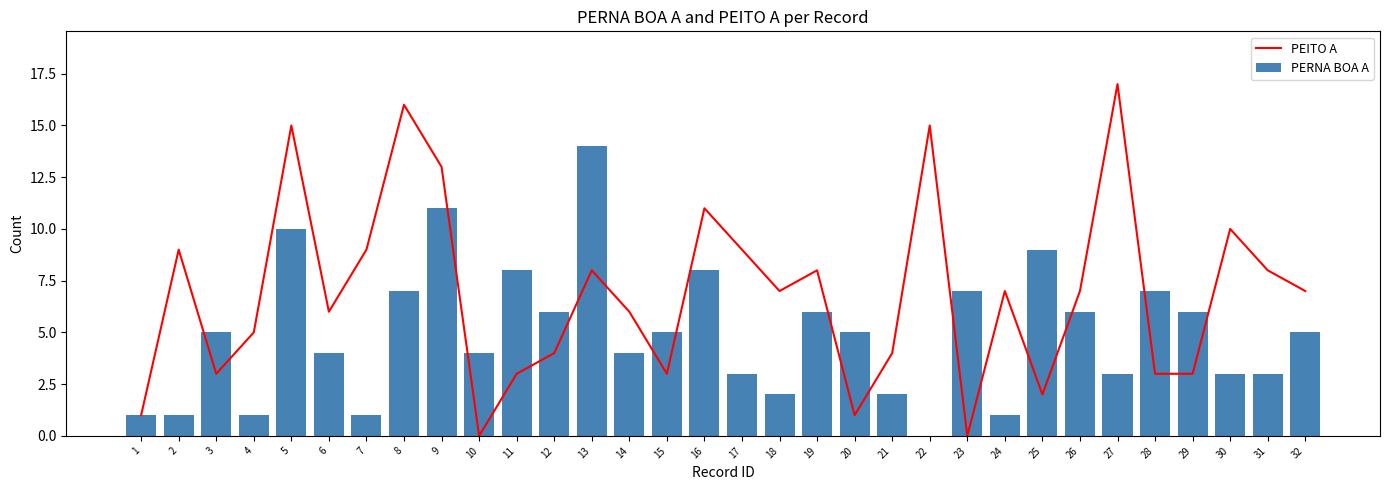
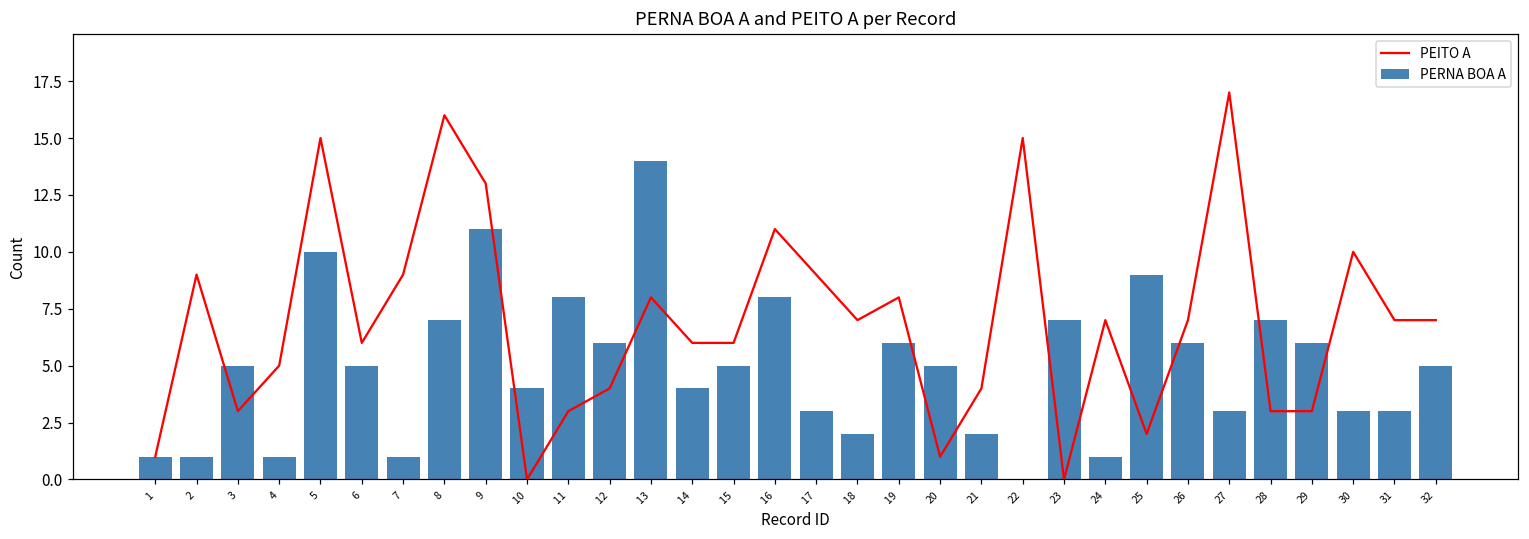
  {
    "PEITO A": {
      "1": 1,
      "2": 9,
      "3": 3,
      "4": 5,
      "5": 15,
      "6": 6,
      "7": 9,
      "8": 16,
      "9": 13,
      "10": 0,
      "11": 3,
      "12": 4,
      "13": 8,
      "14": 6,
-     "15": 3,
+     "15": 6,
      "16": 11,
      "17": 9,
      "18": 7,
      "19": 8,
      "20": 1,
      "21": 4,
      "22": 15,
      "23": 0,
      "24": 7,
      "25": 2,
      "26": 7,
      "27": 17,
      "28": 3,
      "29": 3,
      "30": 10,
-     "31": 8,
+     "31": 7,
      "32": 7
    },
    "PERNA BOA A": {
      "1": 1,
      "2": 1,
      "3": 5,
      "4": 1,
      "5": 10,
-     "6": 4,
+     "6": 5,
      "7": 1,
      "8": 7,
      "9": 11,
      "10": 4,
      "11": 8,
      "12": 6,
      "13": 14,
      "14": 4,
      "15": 5,
      "16": 8,
      "17": 3,
      "18": 2,
      "19": 6,
      "20": 5,
      "21": 2,
      "22": 0,
      "23": 7,
      "24": 1,
      "25": 9,
      "26": 6,
      "27": 3,
      "28": 7,
      "29": 6,
      "30": 3,
      "31": 3,
      "32": 5
    }
  }
